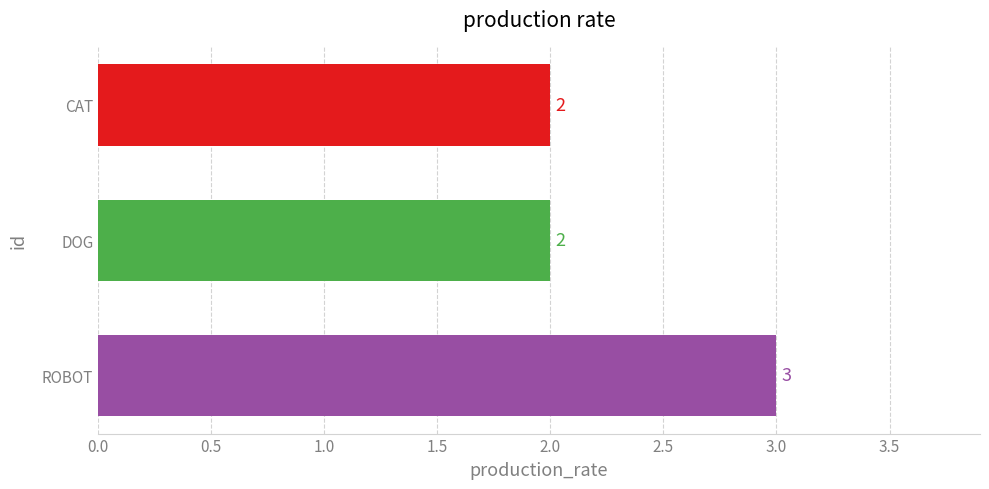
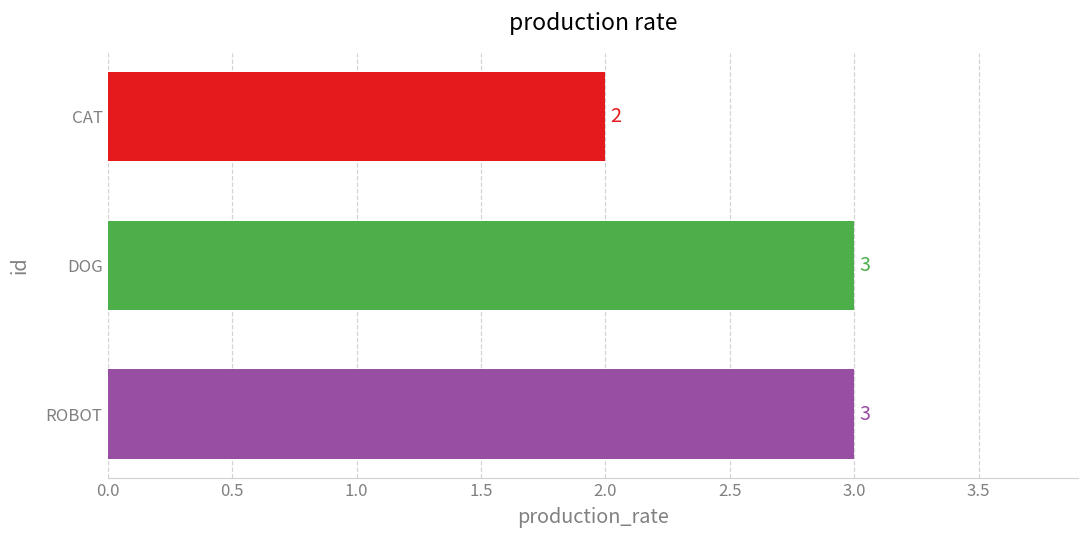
  {
    "CAT": 2,
-   "DOG": 2,
+   "DOG": 3,
    "ROBOT": 3
  }
